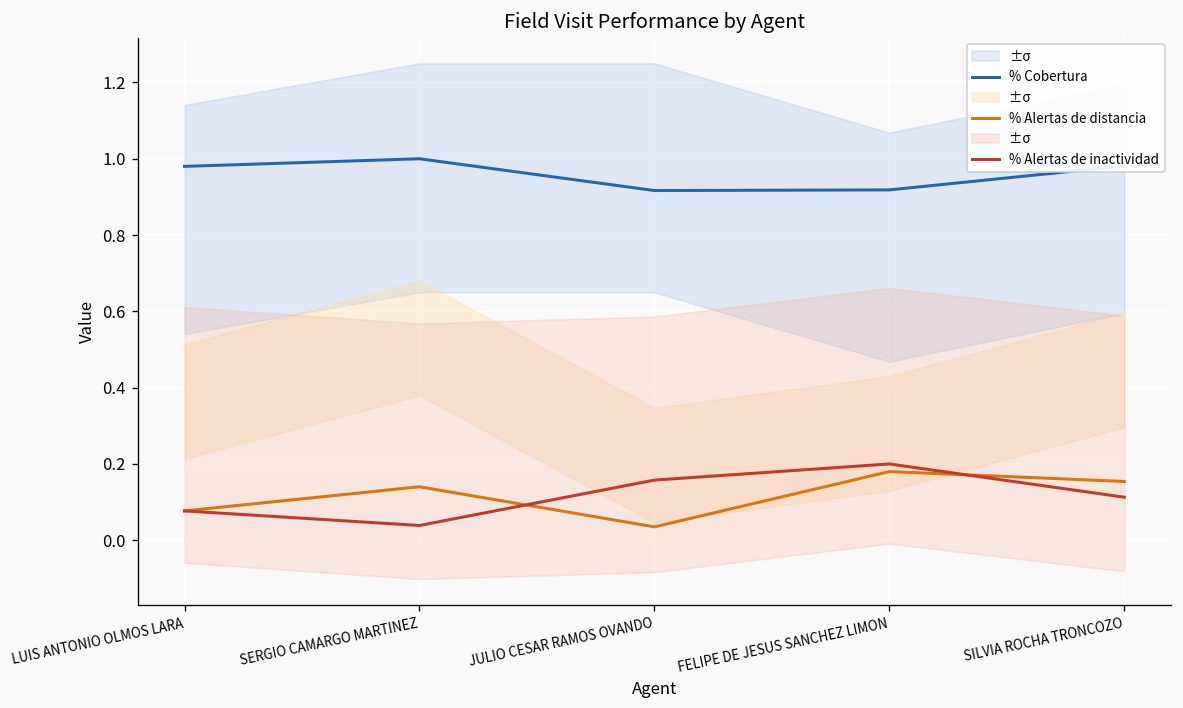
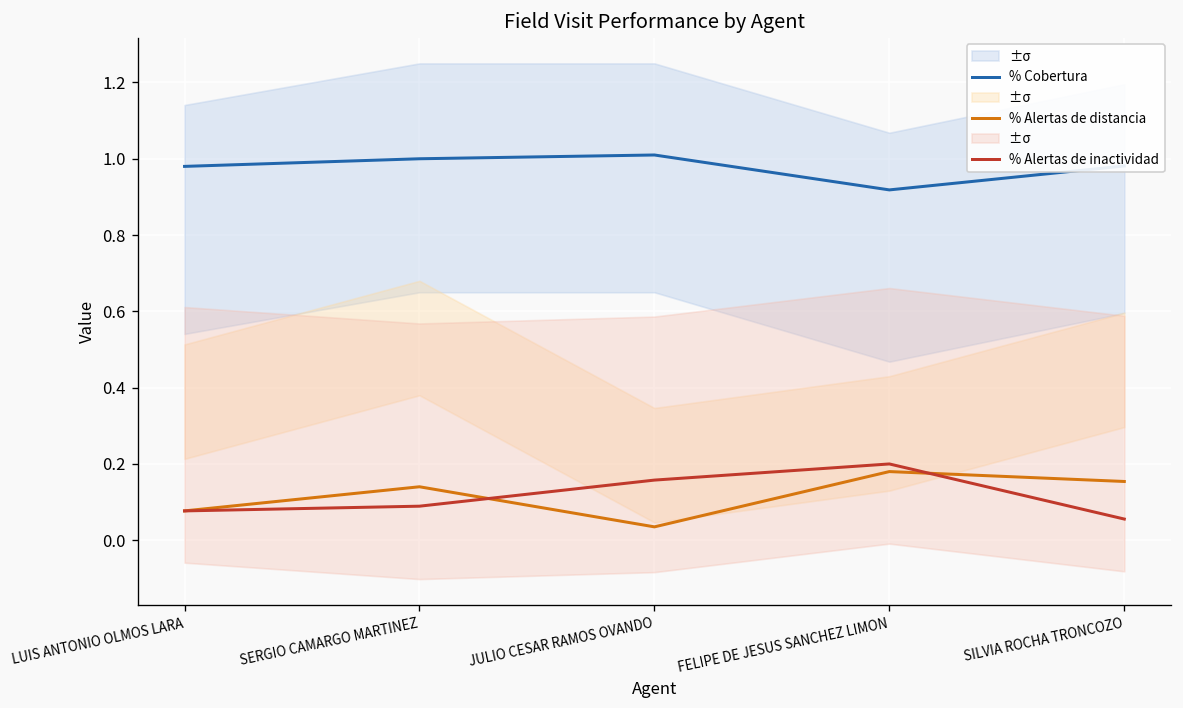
  {
    "% Cobertura": {
      "LUIS ANTONIO OLMOS LARA": 0.98,
      "SERGIO CAMARGO MARTINEZ": 1.00,
-     "JULIO CESAR RAMOS OVANDO": 0.92,
+     "JULIO CESAR RAMOS OVANDO": 1.01,
      "FELIPE DE JESUS SANCHEZ LIMON": 0.92,
      "SILVIA ROCHA TRONCOZO": 0.98
    },
    "% Alertas de distancia": {
      "SERGIO CAMARGO MARTINEZ": 0.14,
      "JULIO CESAR RAMOS OVANDO": 0.04,
      "FELIPE DE JESUS SANCHEZ LIMON": 0.18,
      "SILVIA ROCHA TRONCOZO": 0.15
    },
    "% Alertas de inactividad": {
-     "SERGIO CAMARGO MARTINEZ": 0.04,
+     "SERGIO CAMARGO MARTINEZ": 0.09,
      "JULIO CESAR RAMOS OVANDO": 0.16,
      "FELIPE DE JESUS SANCHEZ LIMON": 0.20,
-     "SILVIA ROCHA TRONCOZO": 0.11
+     "SILVIA ROCHA TRONCOZO": 0.06
    }
  }
